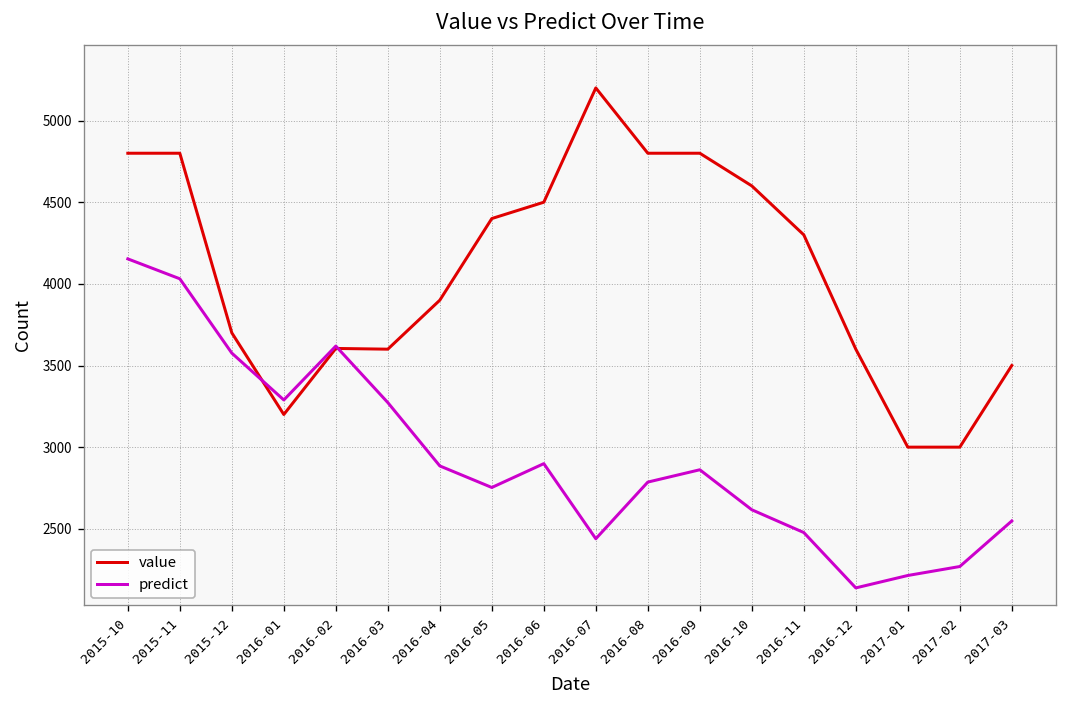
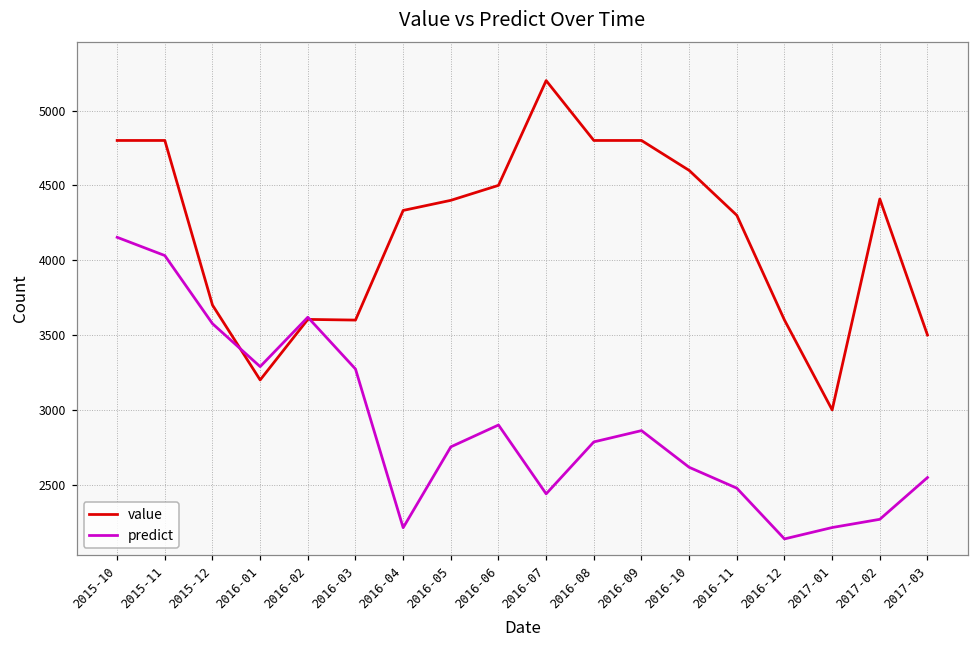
  {
    "value": {
      "2015-10": 4800,
      "2015-11": 4800,
      "2015-12": 3700,
      "2016-01": 3200,
      "2016-03": 3600,
-     "2016-04": 3900,
+     "2016-04": 4330,
      "2016-05": 4400,
      "2016-06": 4500,
      "2016-07": 5200,
      "2016-08": 4800,
      "2016-09": 4800,
      "2016-10": 4600,
      "2016-11": 4300,
      "2016-12": 3600,
      "2017-01": 3000,
-     "2017-02": 3000,
+     "2017-02": 4410,
      "2017-03": 3500
    },
    "predict": {
      "2015-10": 4150,
      "2015-11": 4030,
      "2015-12": 3580,
      "2016-01": 3290,
      "2016-03": 3270,
-     "2016-04": 2890,
+     "2016-04": 2210,
      "2016-05": 2750,
      "2016-06": 2900,
      "2016-07": 2440,
      "2016-08": 2790,
      "2016-09": 2860,
      "2016-10": 2620,
      "2016-11": 2480,
      "2016-12": 2140,
      "2017-01": 2210,
      "2017-02": 2270,
      "2017-03": 2550
    }
  }
